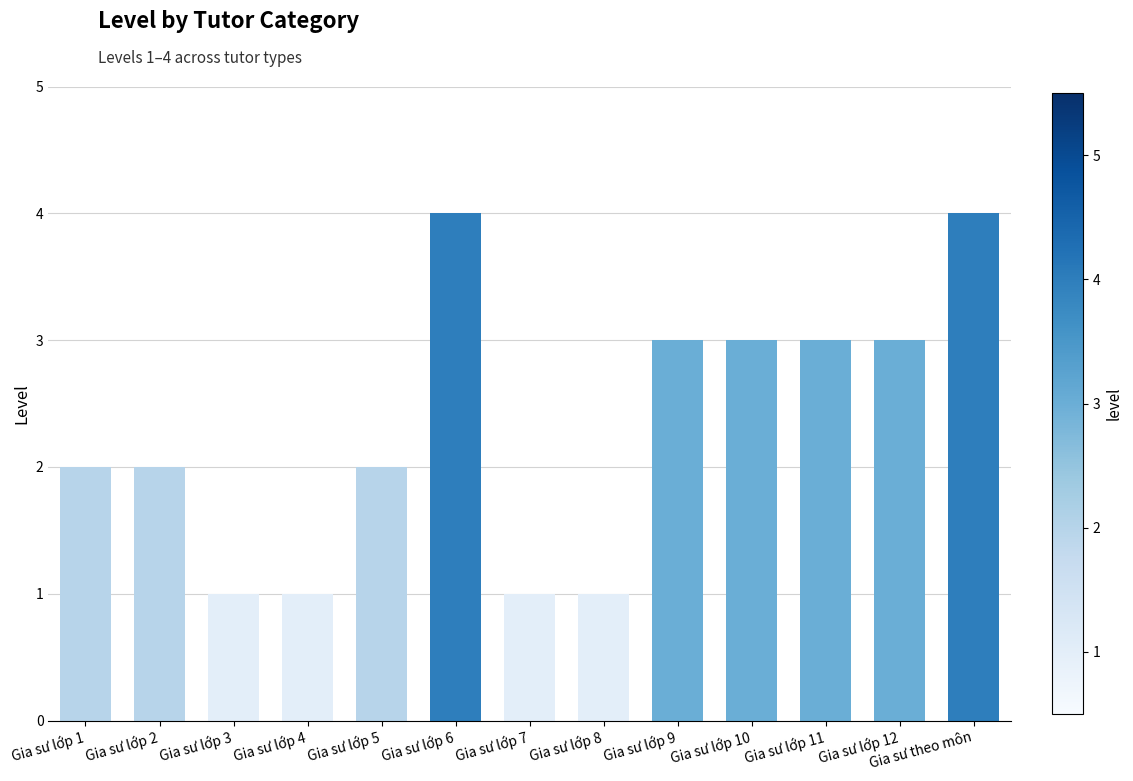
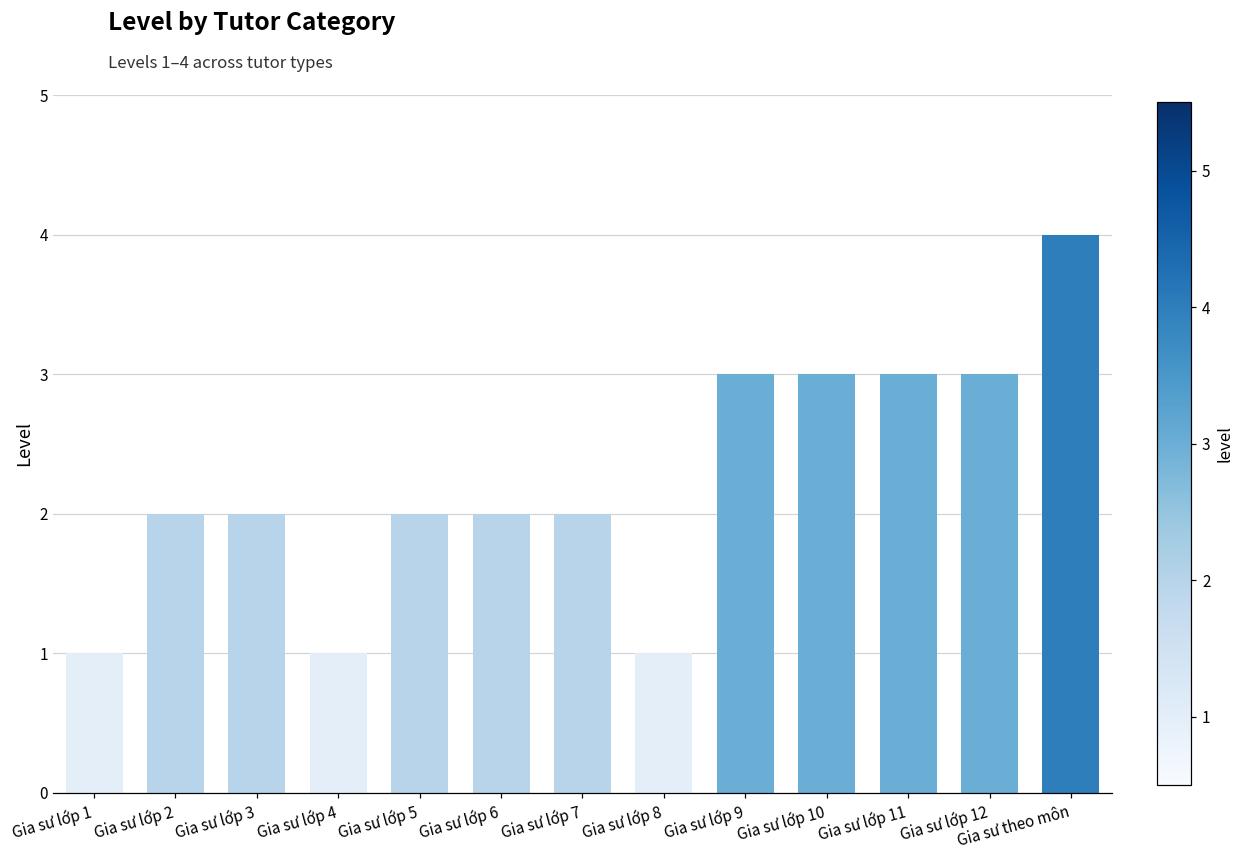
  {
-   "Gia sư lớp 1": 2,
+   "Gia sư lớp 1": 1,
    "Gia sư lớp 2": 2,
-   "Gia sư lớp 3": 1,
+   "Gia sư lớp 3": 2,
    "Gia sư lớp 4": 1,
    "Gia sư lớp 5": 2,
-   "Gia sư lớp 6": 4,
-   "Gia sư lớp 7": 1,
+   "Gia sư lớp 6": 2,
+   "Gia sư lớp 7": 2,
    "Gia sư lớp 8": 1,
    "Gia sư lớp 9": 3,
    "Gia sư lớp 10": 3,
    "Gia sư lớp 11": 3,
    "Gia sư lớp 12": 3,
    "Gia sư theo môn": 4
  }
